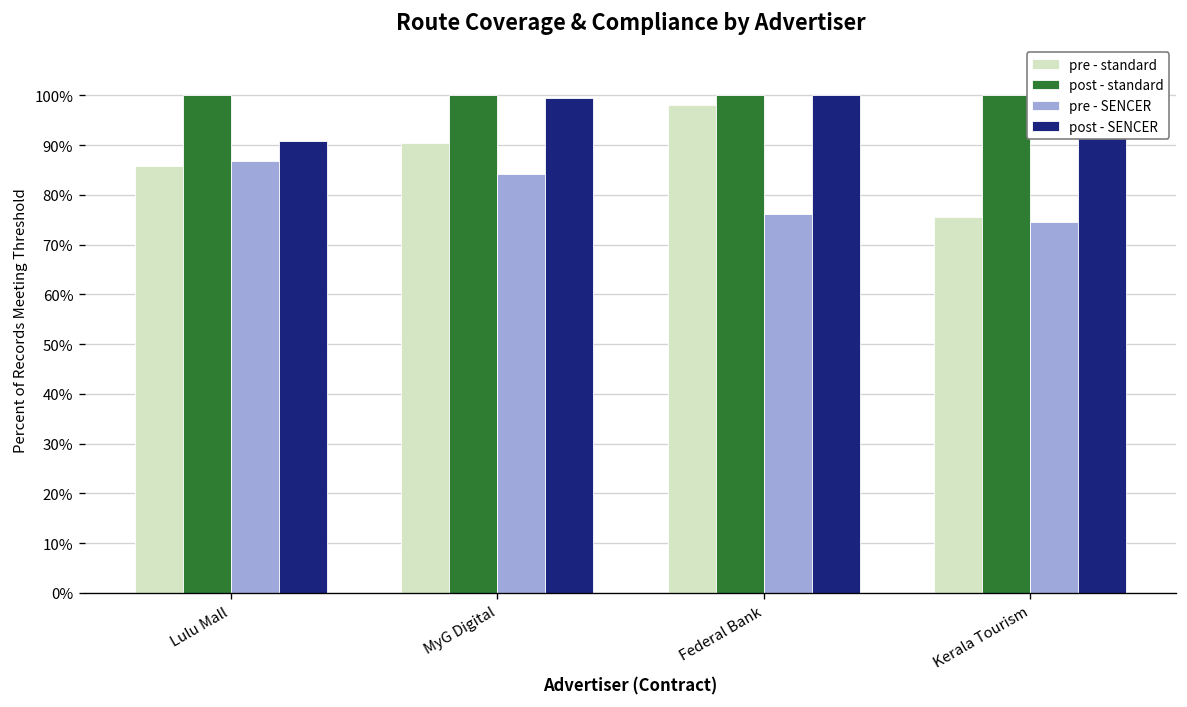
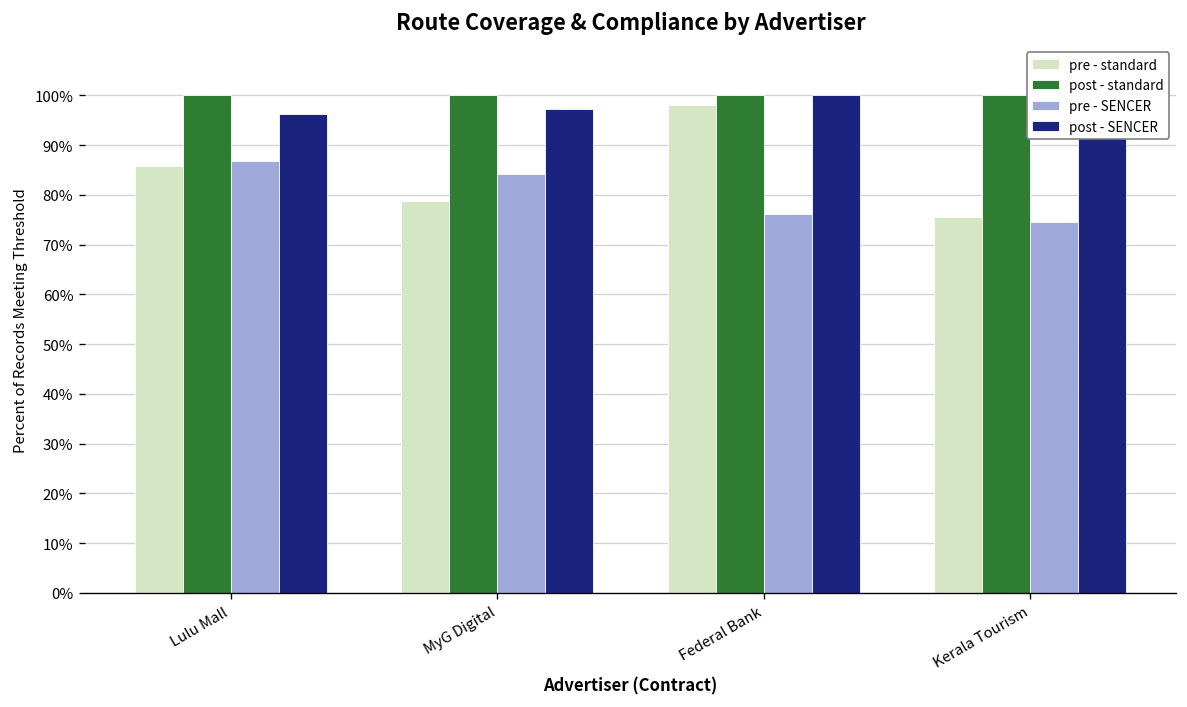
  {
    "pre - standard": {
      "Lulu Mall": "86%",
-     "MyG Digital": "91%",
+     "MyG Digital": "79%",
      "Federal Bank": "98%",
      "Kerala Tourism": "76%"
    },
    "post - standard": {
      "Lulu Mall": "100%",
      "MyG Digital": "100%",
      "Federal Bank": "100%",
      "Kerala Tourism": "100%"
    },
    "pre - SENCER": {
      "Lulu Mall": "87%",
      "MyG Digital": "84%",
      "Federal Bank": "76%",
      "Kerala Tourism": "75%"
    },
    "post - SENCER": {
-     "Lulu Mall": "91%",
-     "MyG Digital": "100%",
+     "Lulu Mall": "96%",
+     "MyG Digital": "97%",
      "Federal Bank": "100%"
    }
  }
